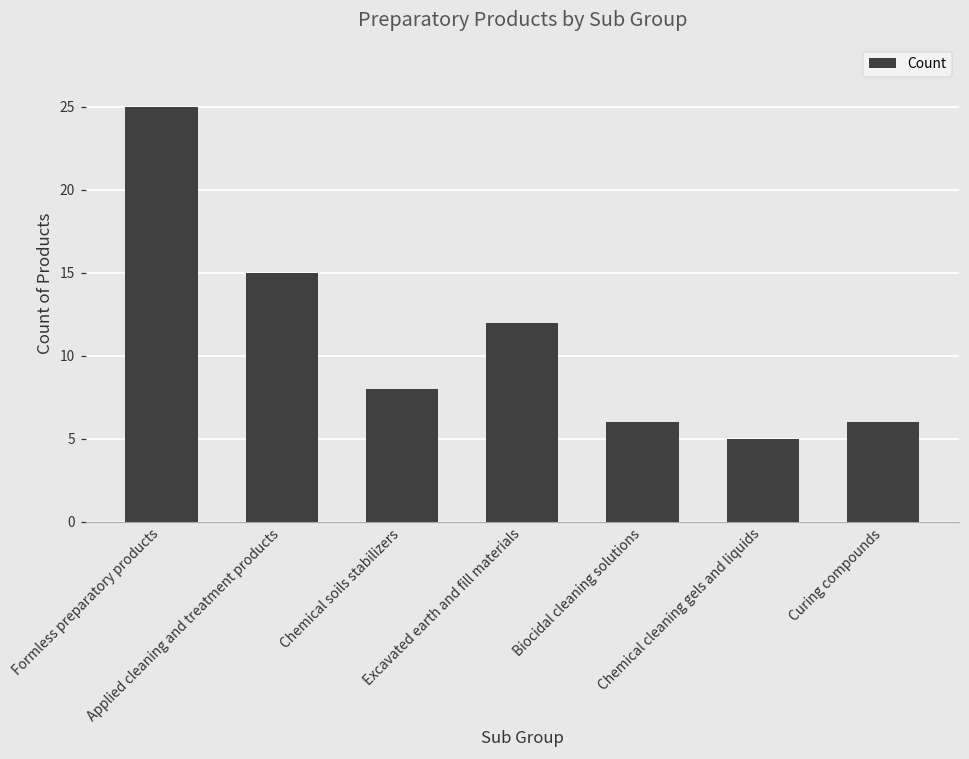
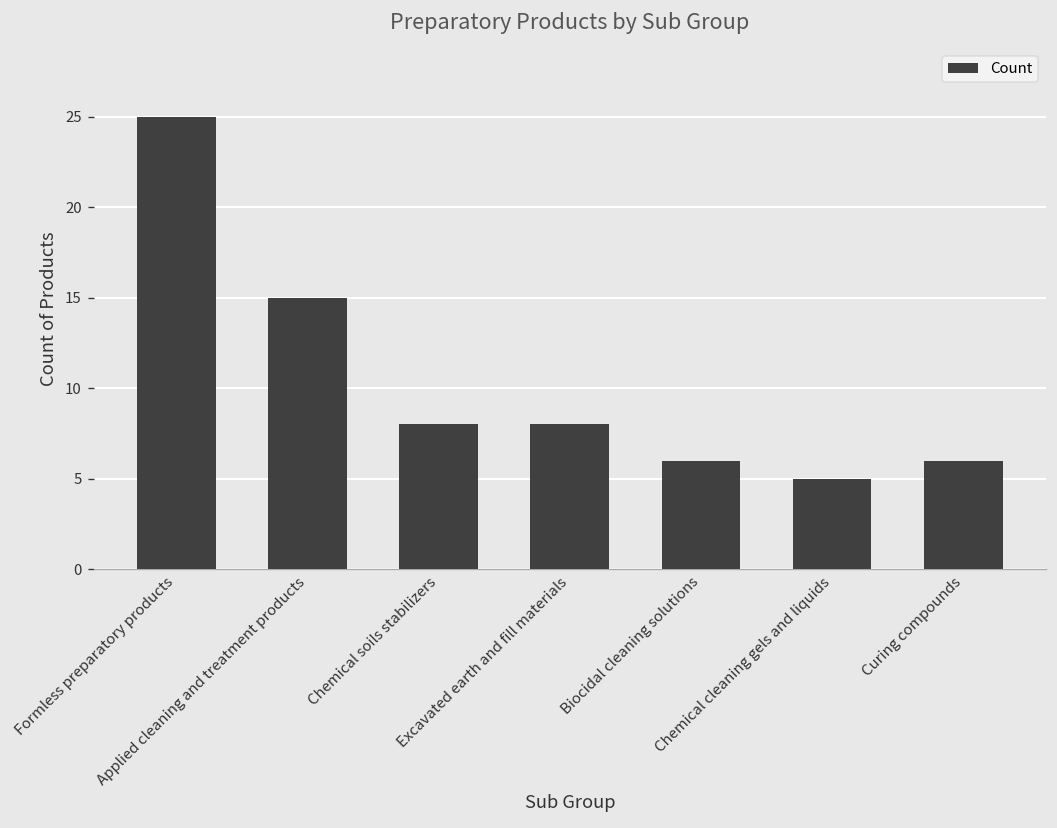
  {
    "Formless preparatory products": 25,
    "Applied cleaning and treatment products": 15,
    "Chemical soils stabilizers": 8,
-   "Excavated earth and fill materials": 12,
+   "Excavated earth and fill materials": 8,
    "Biocidal cleaning solutions": 6,
    "Chemical cleaning gels and liquids": 5,
    "Curing compounds": 6
  }
